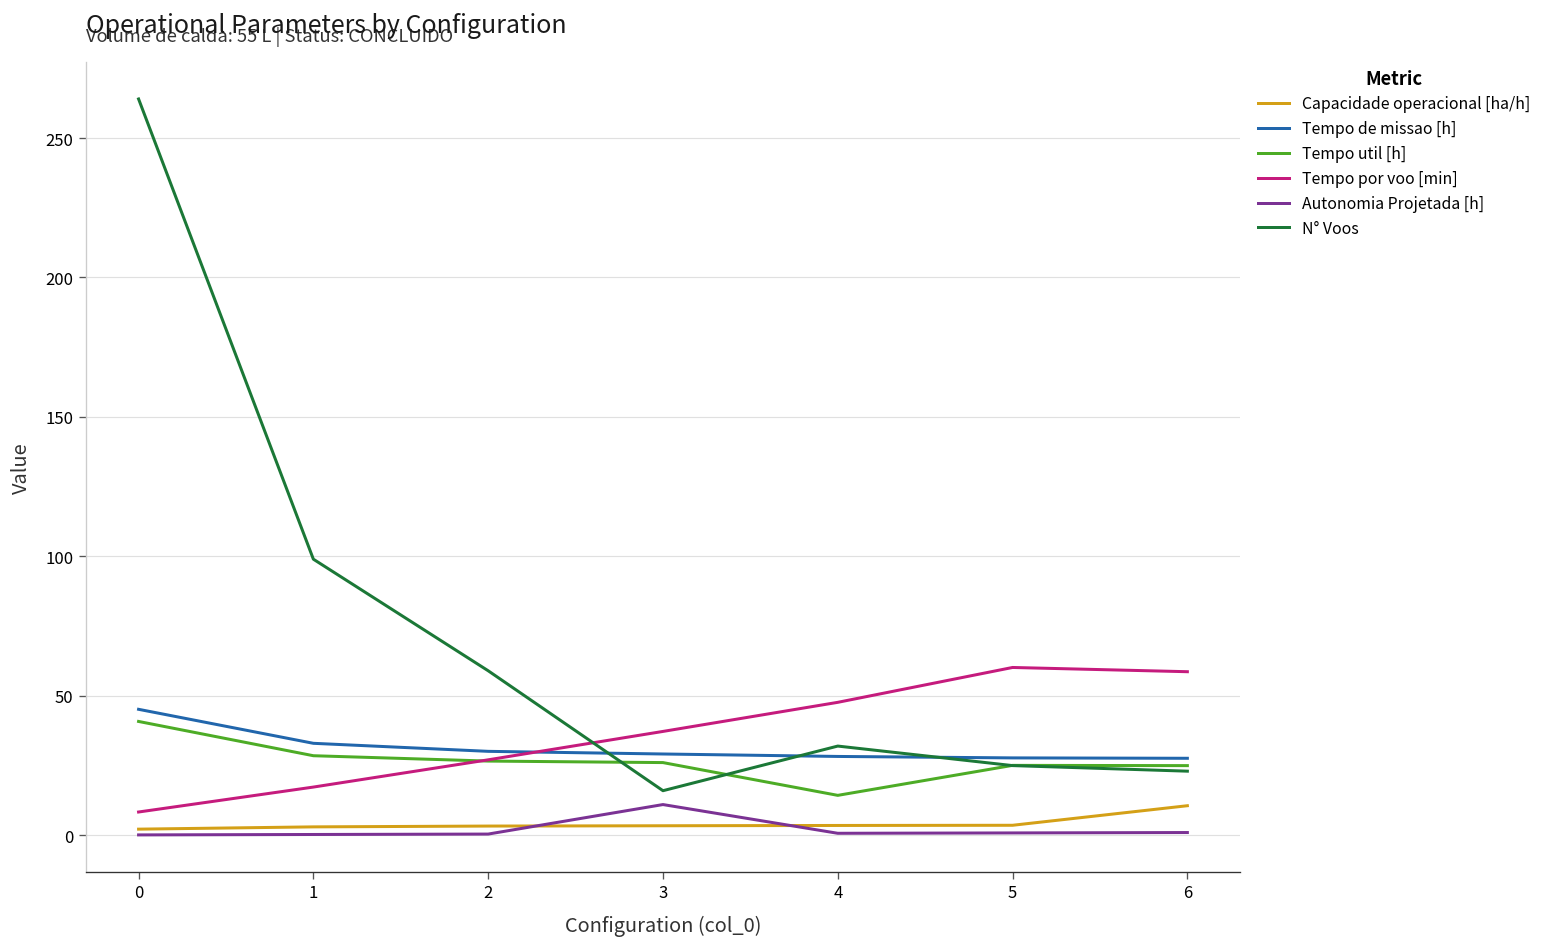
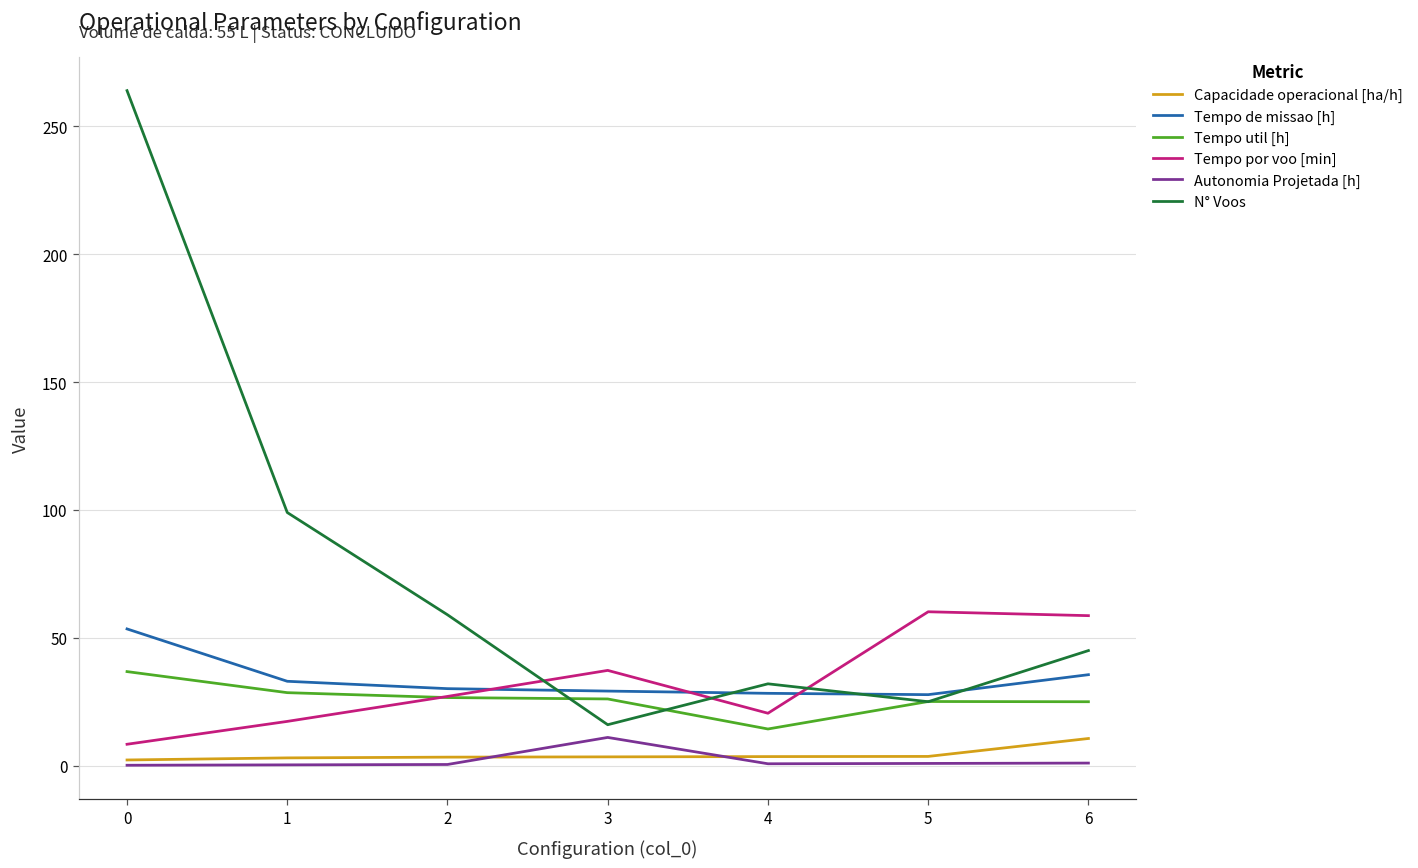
  {
    "Capacidade operacional [ha/h]": {
      "0": 2,
      "1": 3,
      "2": 3,
      "3": 3,
      "4": 4,
      "5": 4,
      "6": 11
    },
    "Tempo de missao [h]": {
-     "0": 45,
+     "0": 53,
      "1": 33,
      "2": 30,
      "3": 29,
      "4": 28,
      "5": 28,
-     "6": 28
+     "6": 36
    },
    "Tempo util [h]": {
-     "0": 41,
+     "0": 37,
      "1": 29,
      "3": 26,
      "4": 14,
      "6": 25
    },
    "Tempo por voo [min]": {
      "0": 8,
      "1": 17,
      "3": 37,
-     "4": 48,
+     "4": 20,
      "5": 60,
      "6": 59
    },
    "Autonomia Projetada [h]": {
      "0": 0,
      "1": 0,
      "2": 0,
      "3": 11,
      "4": 1,
      "5": 1,
      "6": 1
    },
    "N° Voos": {
      "0": 264,
      "1": 99,
      "2": 59,
      "3": 16,
      "4": 32,
-     "6": 23
+     "6": 45
    }
  }
